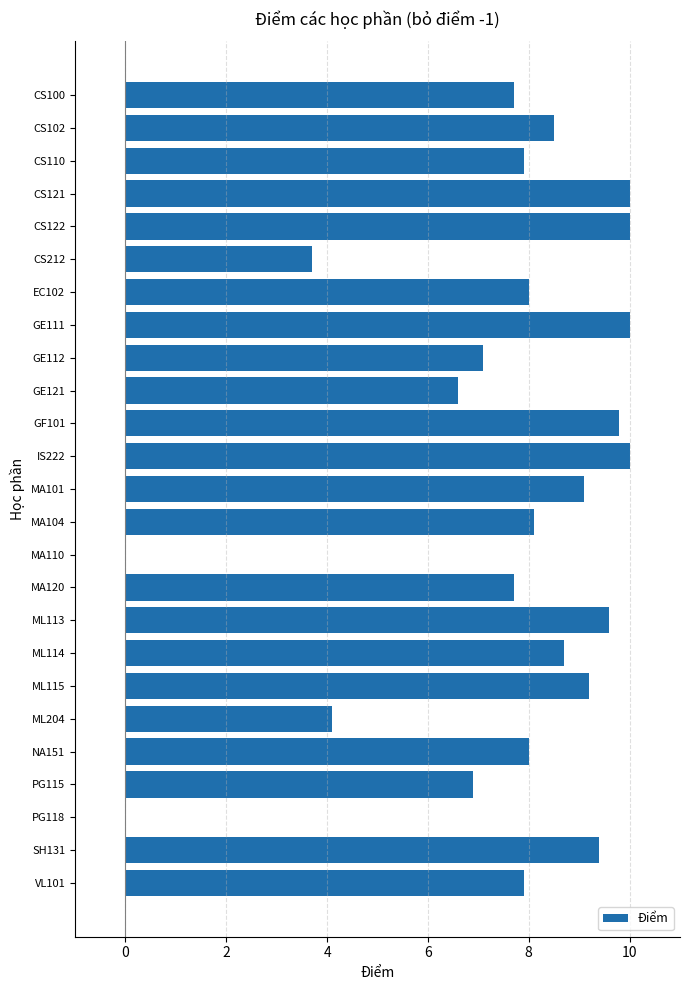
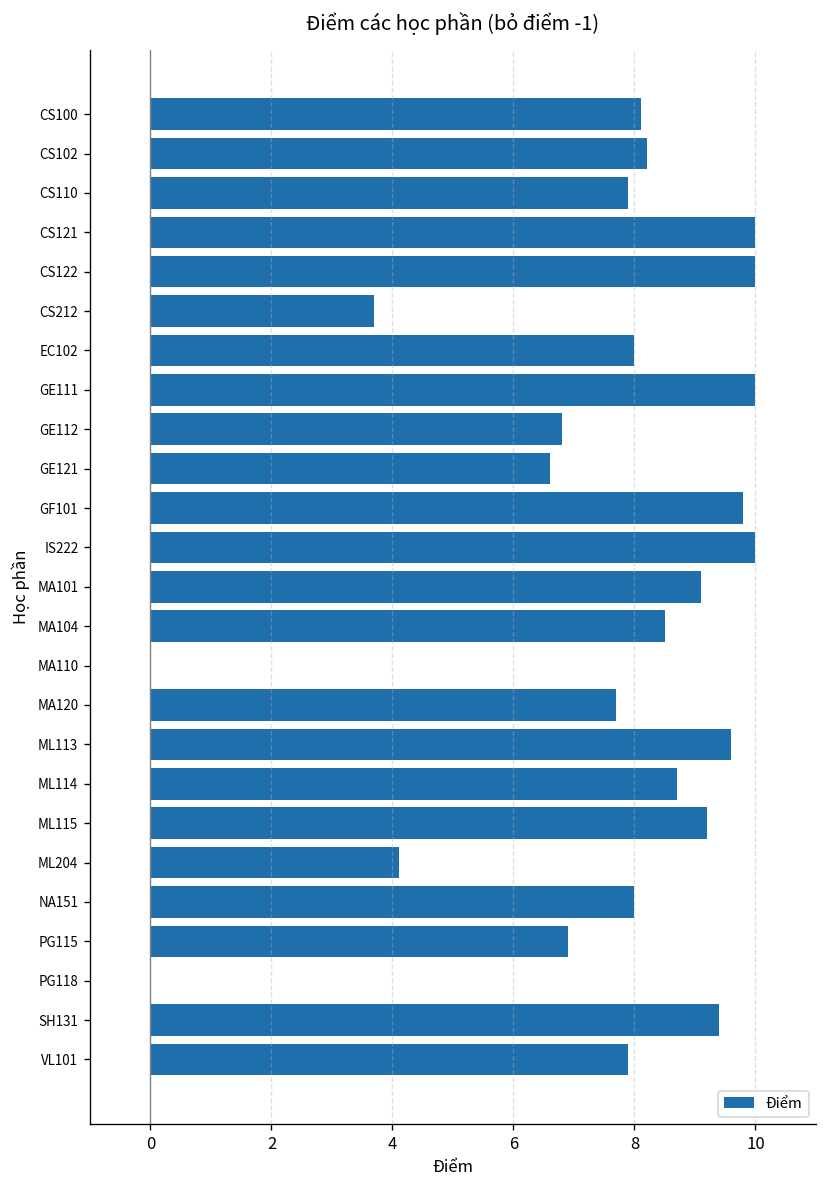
  {
-   "CS100": 7.7,
-   "CS102": 8.5,
+   "CS100": 8.1,
+   "CS102": 8.2,
    "CS110": 7.9,
    "CS121": 10.0,
    "CS122": 10.0,
    "CS212": 3.7,
    "EC102": 8.0,
    "GE111": 10.0,
-   "GE112": 7.1,
+   "GE112": 6.8,
    "GE121": 6.6,
    "GF101": 9.8,
    "IS222": 10.0,
    "MA101": 9.1,
-   "MA104": 8.1,
+   "MA104": 8.5,
    "MA110": 0.0,
    "MA120": 7.7,
    "ML113": 9.6,
    "ML114": 8.7,
    "ML115": 9.2,
    "ML204": 4.1,
    "NA151": 8.0,
    "PG115": 6.9,
    "PG118": 0.0,
    "SH131": 9.4,
    "VL101": 7.9
  }
